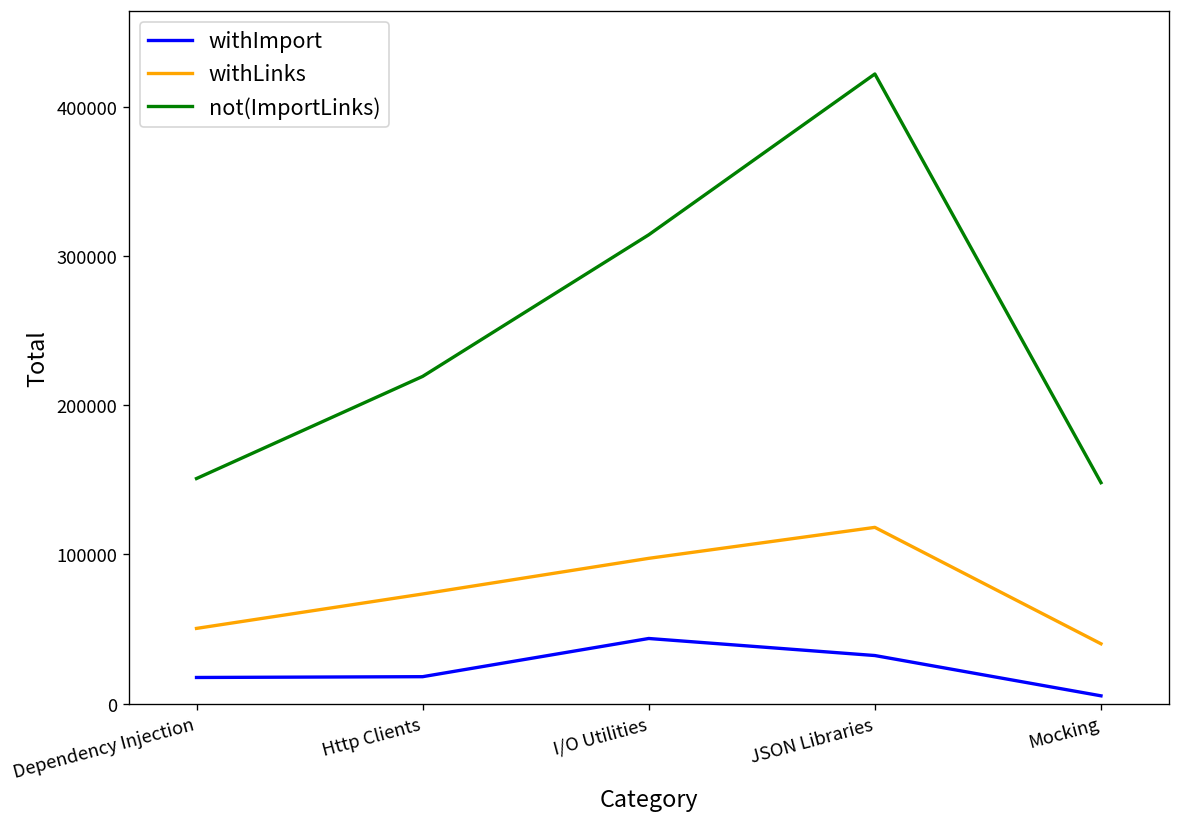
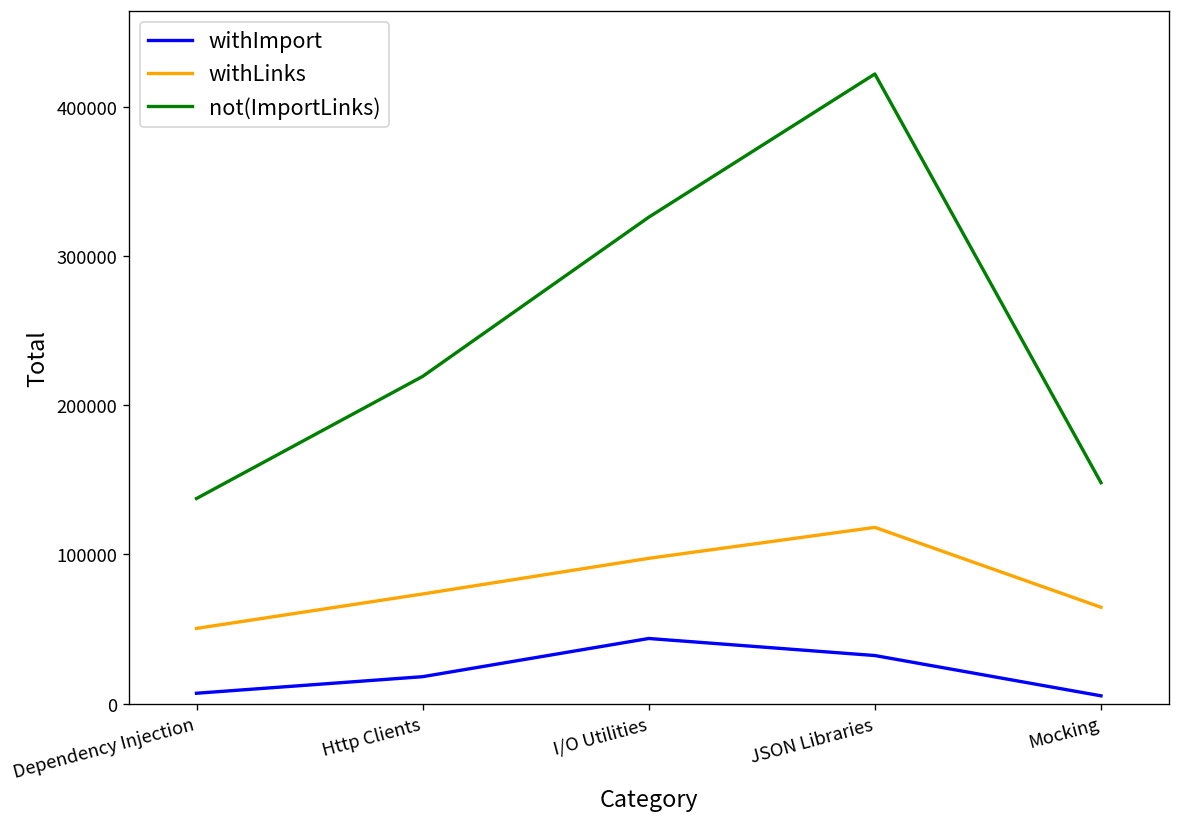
  {
    "withImport": {
-     "Dependency Injection": 18000,
+     "Dependency Injection": 7000,
      "Http Clients": 18000,
      "I/O Utilities": 44000,
      "JSON Libraries": 32000,
      "Mocking": 5000
    },
    "withLinks": {
      "Dependency Injection": 50000,
      "Http Clients": 74000,
      "I/O Utilities": 97000,
      "JSON Libraries": 118000,
-     "Mocking": 40000
+     "Mocking": 65000
    },
    "not(ImportLinks)": {
-     "Dependency Injection": 151000,
+     "Dependency Injection": 137000,
      "Http Clients": 219000,
-     "I/O Utilities": 314000,
+     "I/O Utilities": 326000,
      "JSON Libraries": 422000,
      "Mocking": 148000
    }
  }
